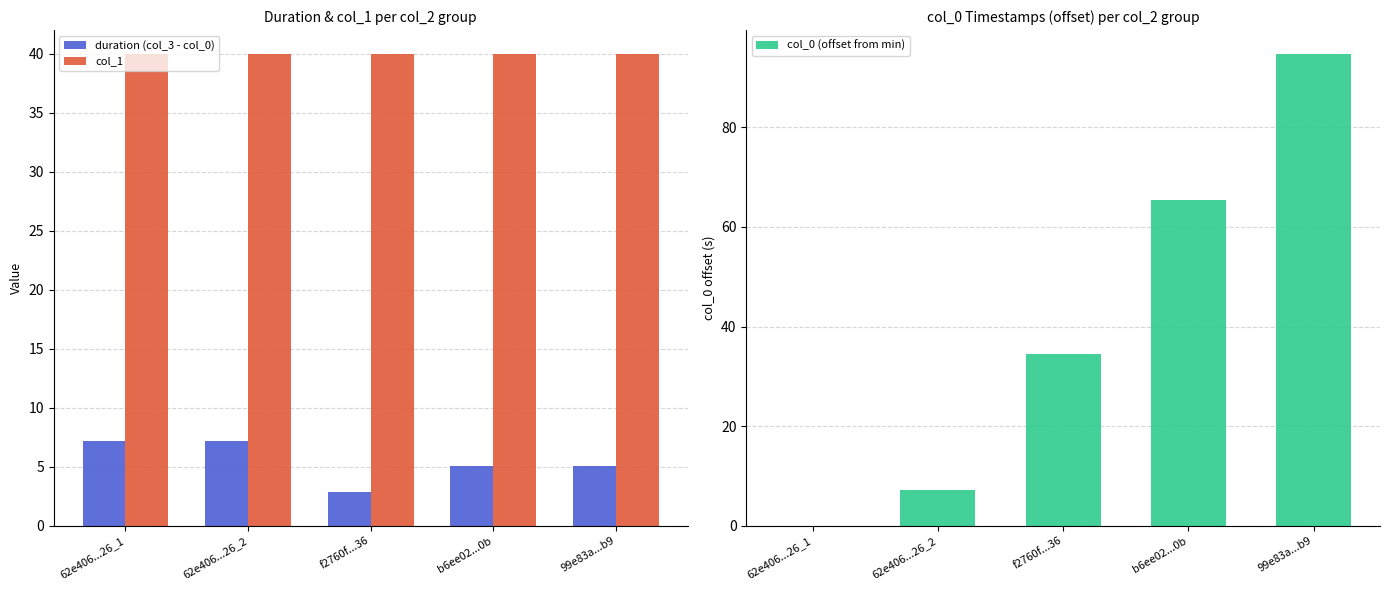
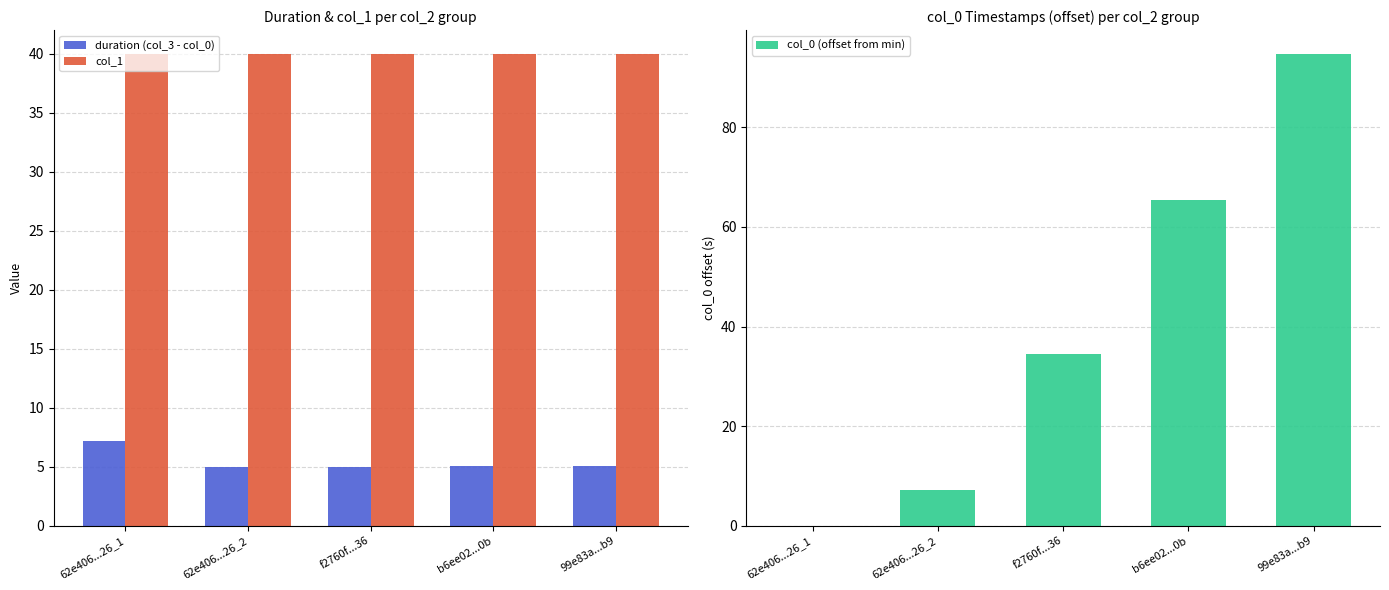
  {
    "Duration & col_1 per col_2 group": {
      "duration (col_3 - col_0)": {
        "62e406...26_1": 7.2,
-       "62e406...26_2": 7.2,
-       "f2760f...36": 2.9,
+       "62e406...26_2": 5.0,
+       "f2760f...36": 5.0,
        "b6ee02...0b": 5.0,
        "99e83a...b9": 5.0
      },
      "col_1": {
        "62e406...26_2": 40.0,
        "f2760f...36": 40.0,
        "b6ee02...0b": 40.0,
        "99e83a...b9": 40.0
      }
    },
    "col_0 Timestamps (offset) per col_2 group": {
      "62e406...26_1": 0,
      "62e406...26_2": 7,
      "f2760f...36": 34,
      "b6ee02...0b": 65,
      "99e83a...b9": 95
    }
  }
